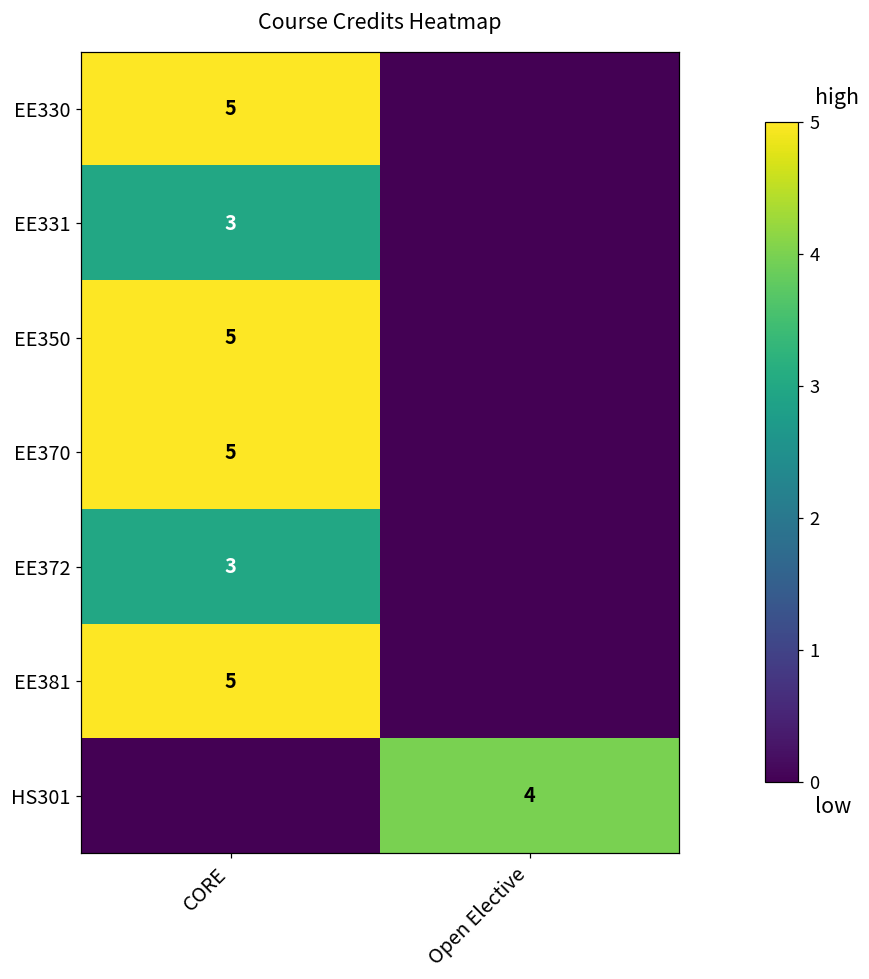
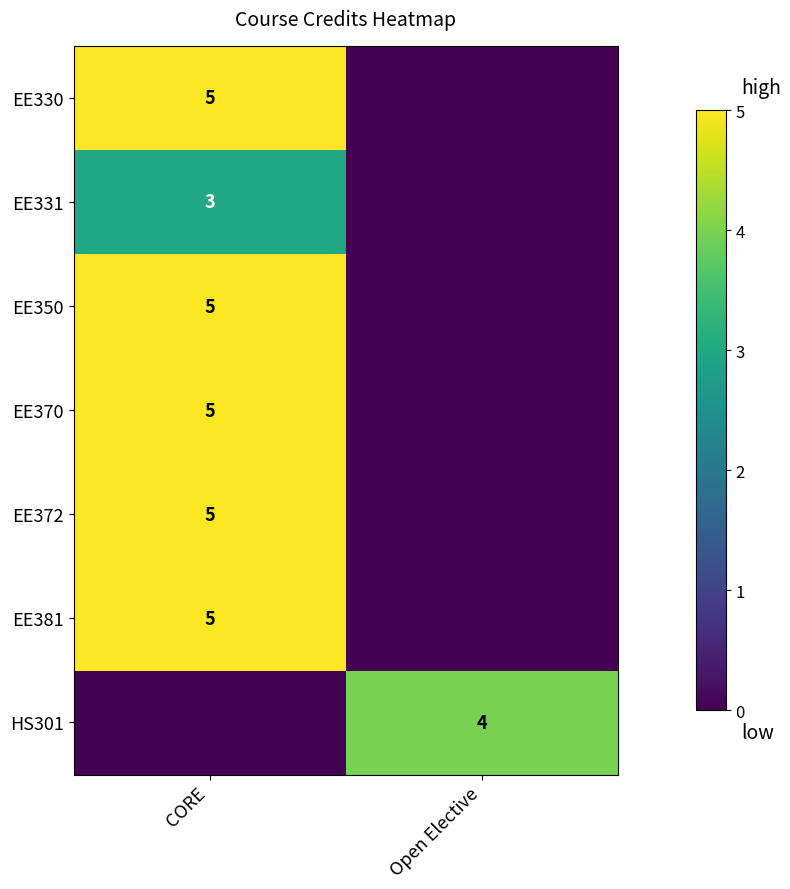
  {
    "EE330": {
      "CORE": 5
    },
    "EE331": {
      "CORE": 3
    },
    "EE350": {
      "CORE": 5
    },
    "EE370": {
      "CORE": 5
    },
    "EE372": {
-     "CORE": 3
+     "CORE": 5
    },
    "EE381": {
      "CORE": 5
    },
    "HS301": {
      "Open Elective": 4
    }
  }
